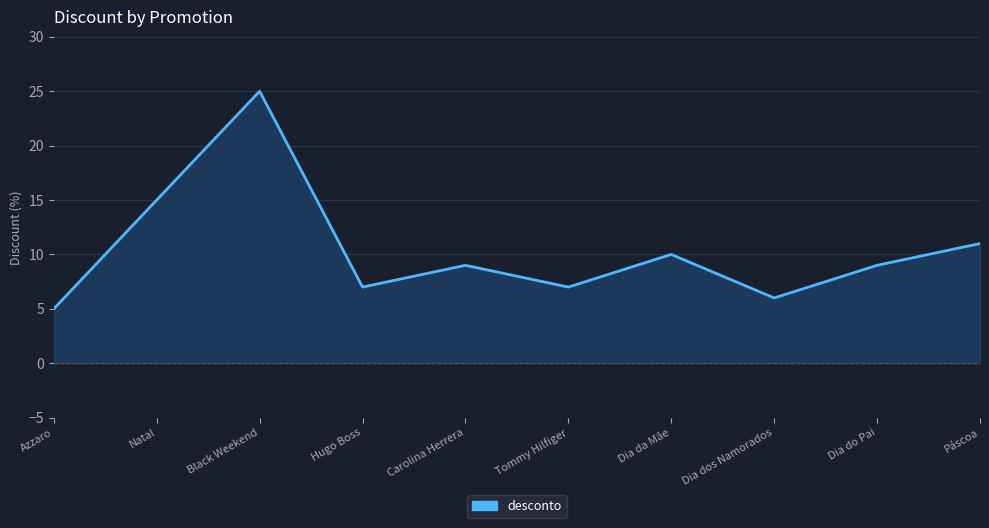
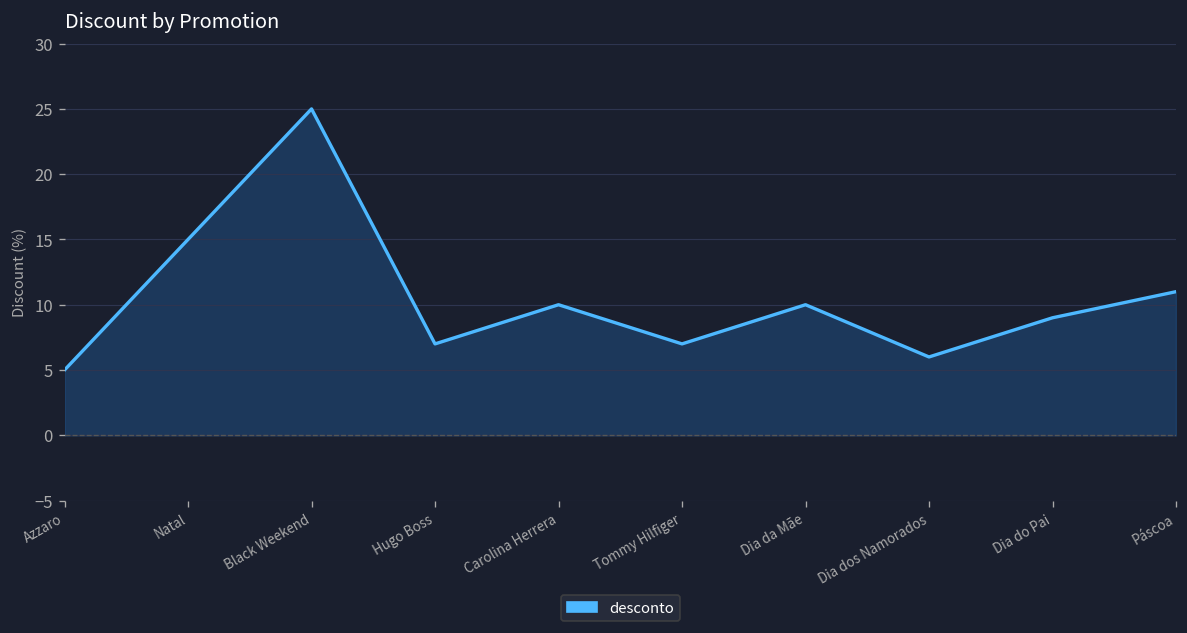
  {
    "Azzaro": 5,
    "Natal": 15,
    "Black Weekend": 25,
    "Hugo Boss": 7,
-   "Carolina Herrera": 9,
+   "Carolina Herrera": 10,
    "Tommy Hilfiger": 7,
    "Dia da Mãe": 10,
    "Dia dos Namorados": 6,
    "Dia do Pai": 9,
    "Páscoa": 11
  }
